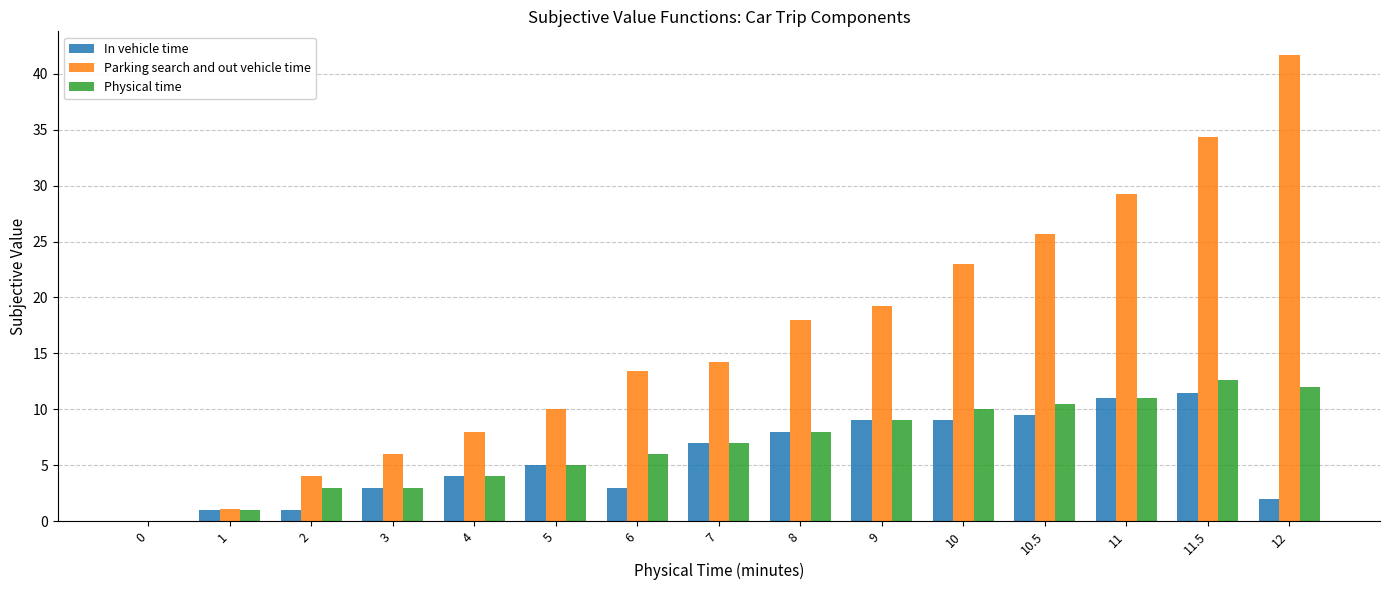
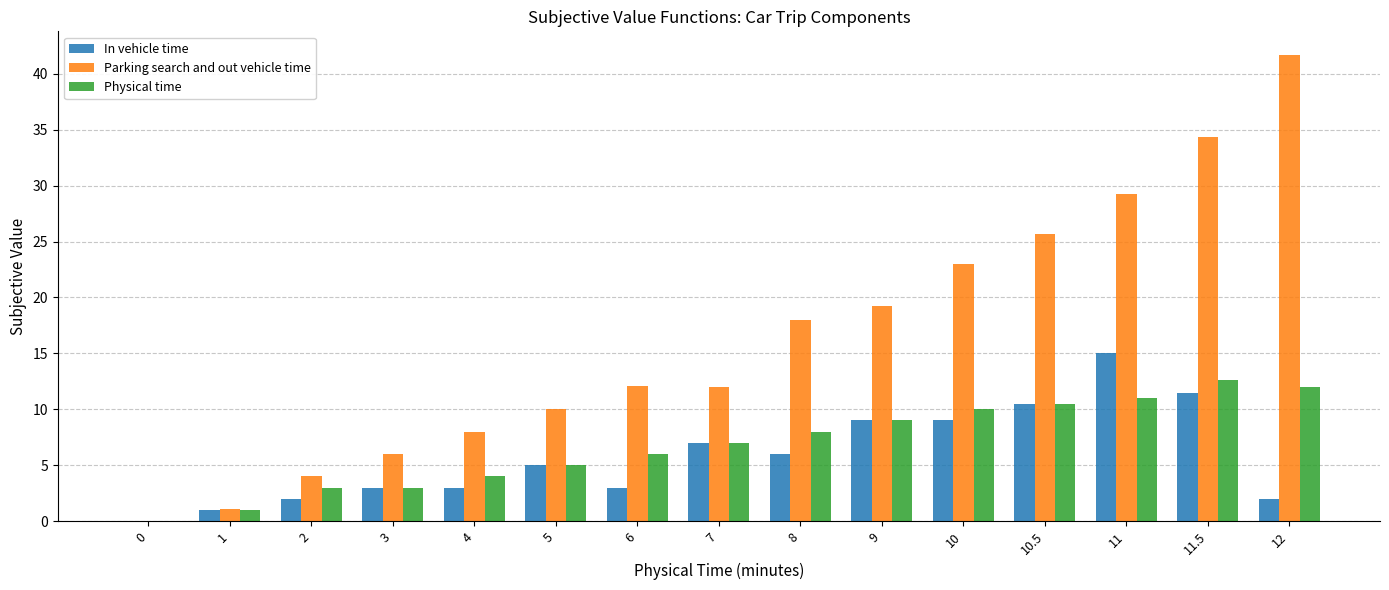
  {
    "In vehicle time": {
      "0": 0.0,
      "1": 1.0,
-     "2": 1,
+     "2": 2,
      "3": 3.0,
-     "4": 4,
+     "4": 3,
      "5": 5.0,
      "6": 3.0,
      "7": 7.0,
-     "8": 8,
+     "8": 6,
      "9": 9.0,
      "10": 9.0,
-     "10.5": 9.5,
-     "11": 11,
+     "10.5": 10.5,
+     "11": 15,
      "11.5": 11.5,
      "12": 2.0
    },
    "Parking search and out vehicle time": {
      "0": 0.0,
      "1": 1.1,
      "2": 4.0,
      "3": 6.0,
      "4": 8.0,
      "5": 10.0,
-     "6": 13.4,
-     "7": 14.2,
+     "6": 12.1,
+     "7": 12.0,
      "8": 18.0,
      "9": 19.2,
      "10": 23.0,
      "10.5": 25.7,
      "11": 29.3,
      "11.5": 34.4,
      "12": 41.7
    },
    "Physical time": {
      "0": 0.0,
      "1": 1.0,
      "2": 3.0,
      "3": 3.0,
      "4": 4.0,
      "5": 5.0,
      "6": 6.0,
      "7": 7.0,
      "8": 8.0,
      "9": 9.0,
      "10": 10.0,
      "10.5": 10.5,
      "11": 11.0,
      "11.5": 12.6,
      "12": 12.0
    }
  }
